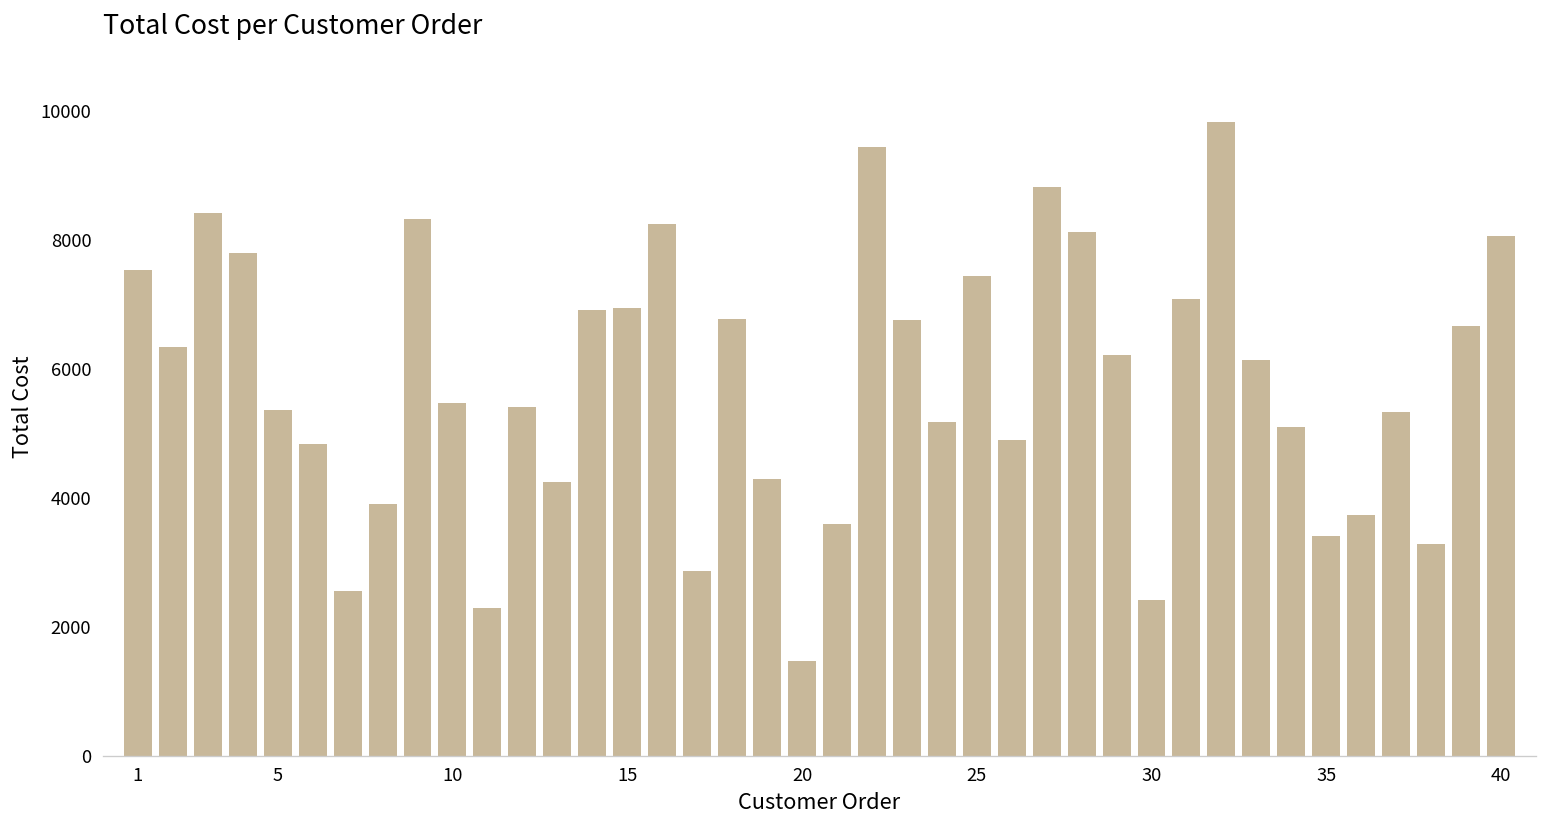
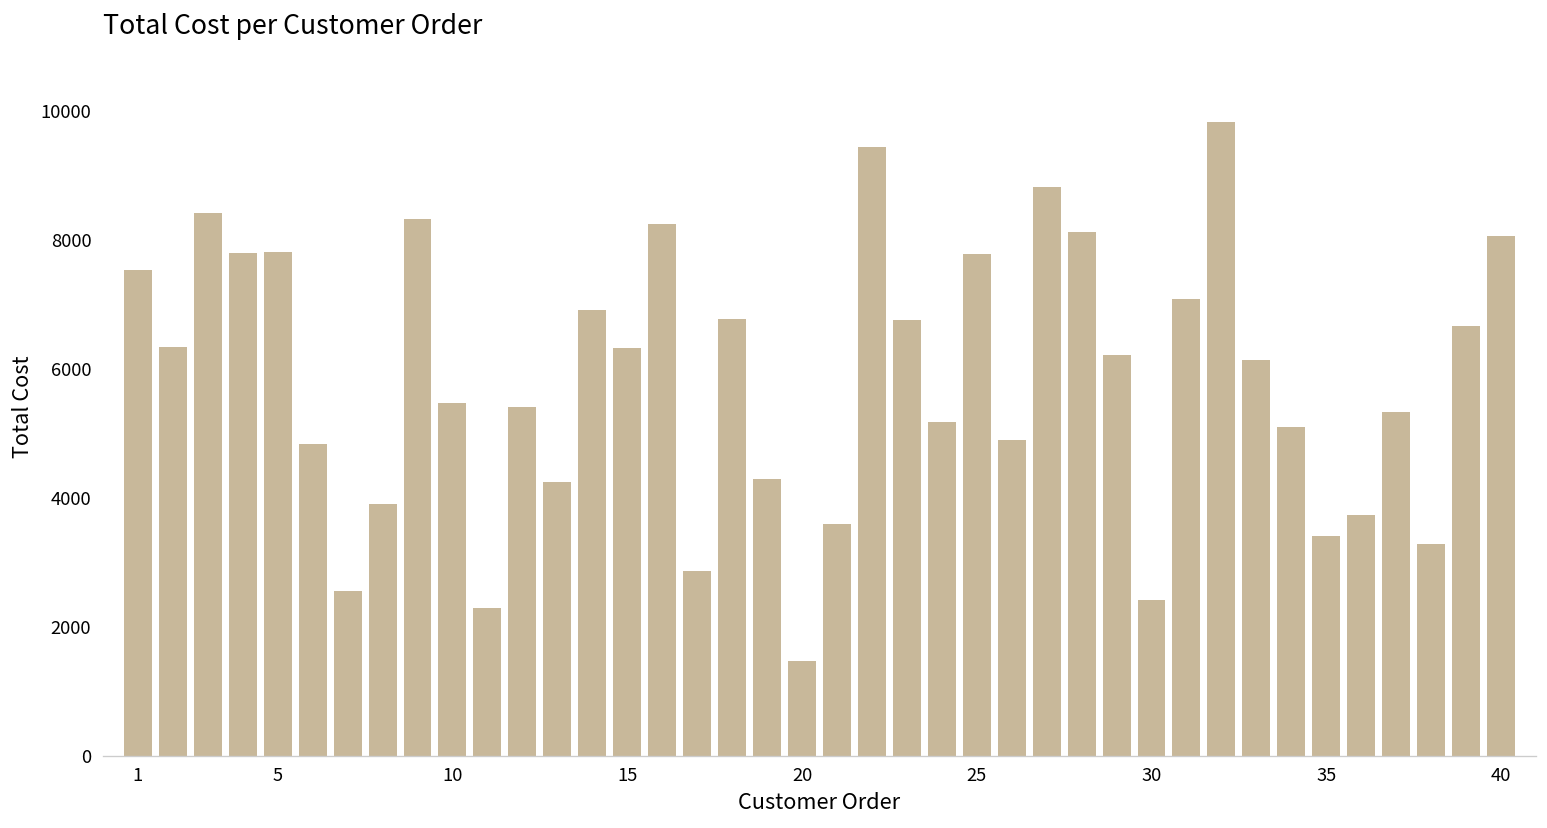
  {
    "1": 7500,
-   "5": 5400,
+   "5": 7800,
    "10": 5500,
-   "15": 6900,
+   "15": 6300,
    "20": 1500,
-   "25": 7400,
+   "25": 7800,
    "30": 2400,
    "35": 3400,
    "40": 8100
  }
